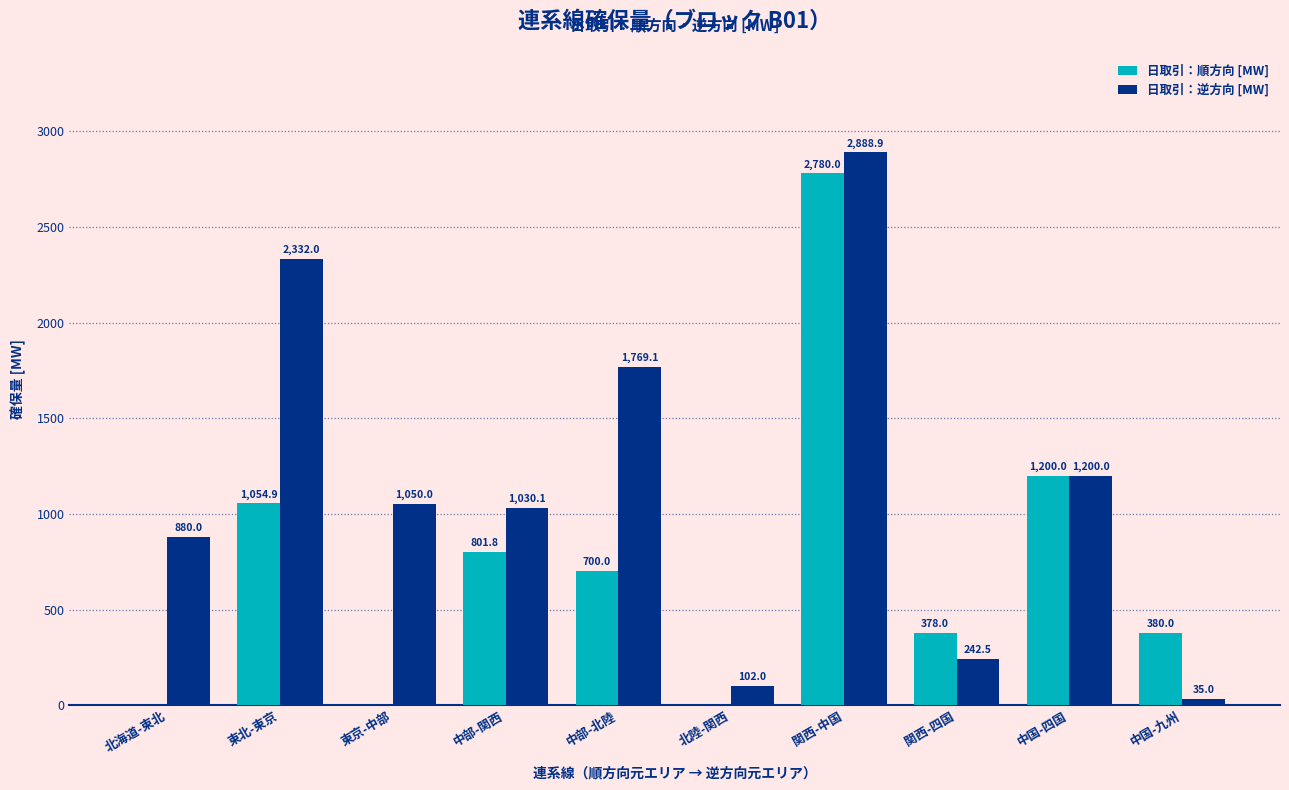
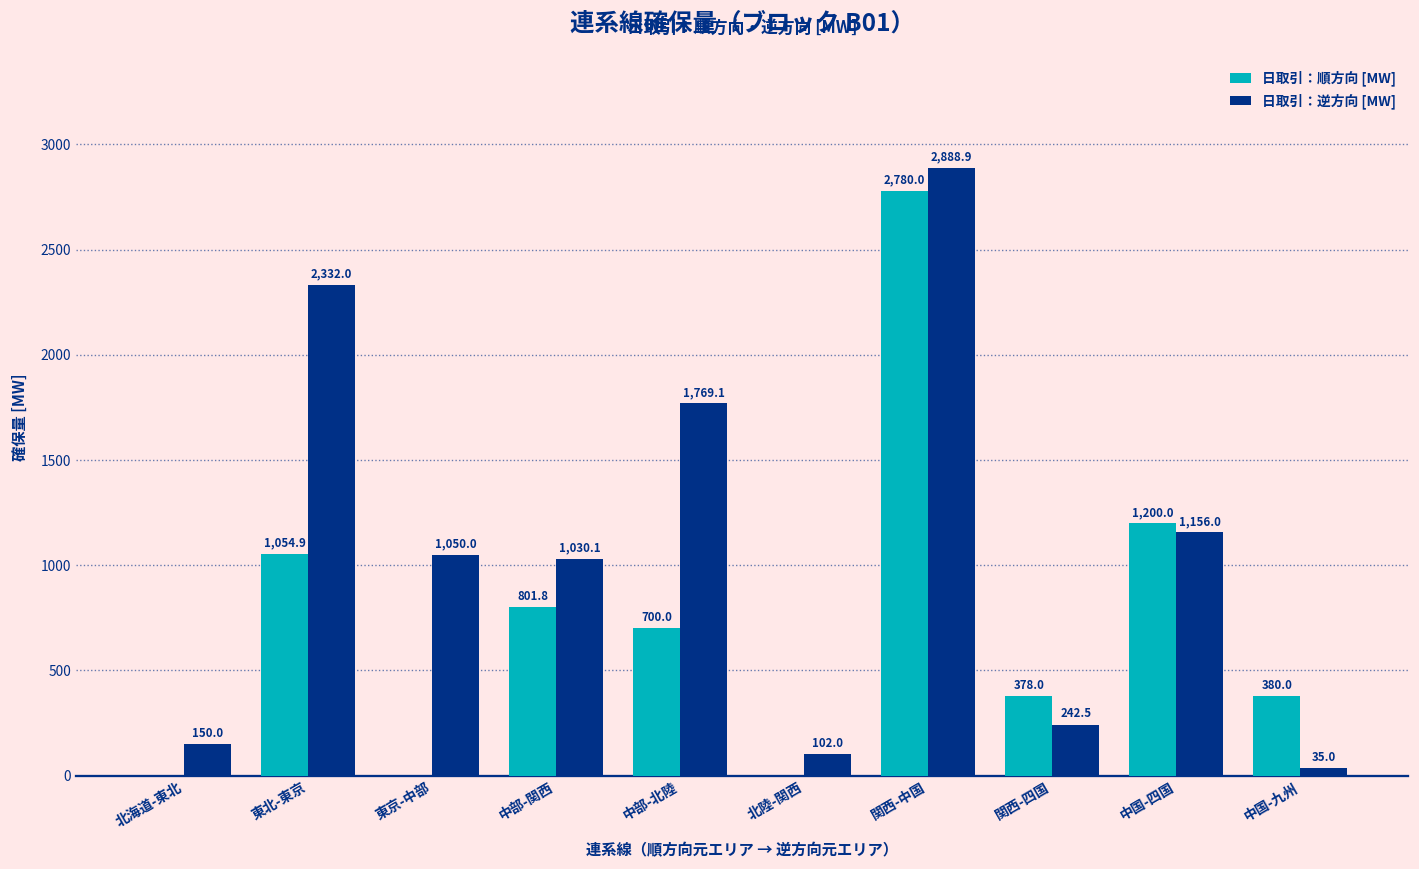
  {
    "日取引：順方向 [MW]": {
      "東北-東京": "1,054.9",
      "中部-関西": "801.8",
      "中部-北陸": "700.0",
      "関西-中国": "2,780.0",
      "関西-四国": "378.0",
      "中国-四国": "1,200.0",
      "中国-九州": "380.0"
    },
    "日取引：逆方向 [MW]": {
-     "北海道-東北": "880.0",
+     "北海道-東北": "150.0",
      "東北-東京": "2,332.0",
      "東京-中部": "1,050.0",
      "中部-関西": "1,030.1",
      "中部-北陸": "1,769.1",
      "北陸-関西": "102.0",
      "関西-中国": "2,888.9",
      "関西-四国": "242.5",
-     "中国-四国": "1,200.0",
+     "中国-四国": "1,156.0",
      "中国-九州": "35.0"
    }
  }
